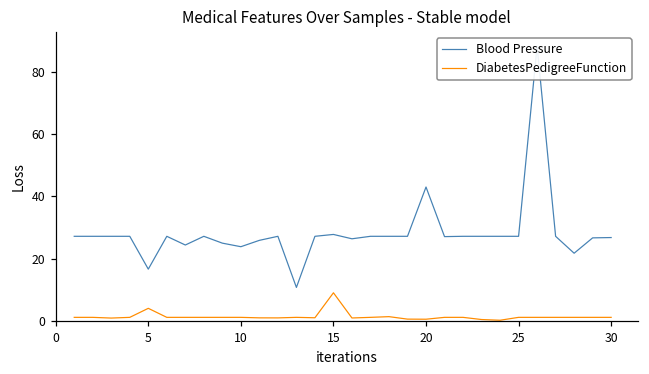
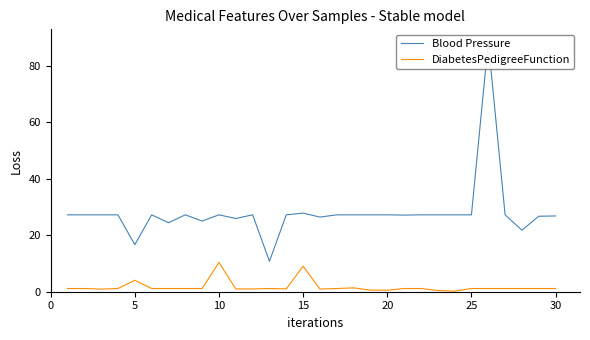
  {
    "Blood Pressure": {
      "5": 17,
-     "10": 24,
+     "10": 27,
      "15": 28,
-     "20": 43,
+     "20": 27,
      "25": 27,
      "30": 27
    },
    "DiabetesPedigreeFunction": {
      "5": 4,
-     "10": 1,
+     "10": 10,
      "15": 9,
      "20": 1,
      "25": 1,
      "30": 1
    }
  }
